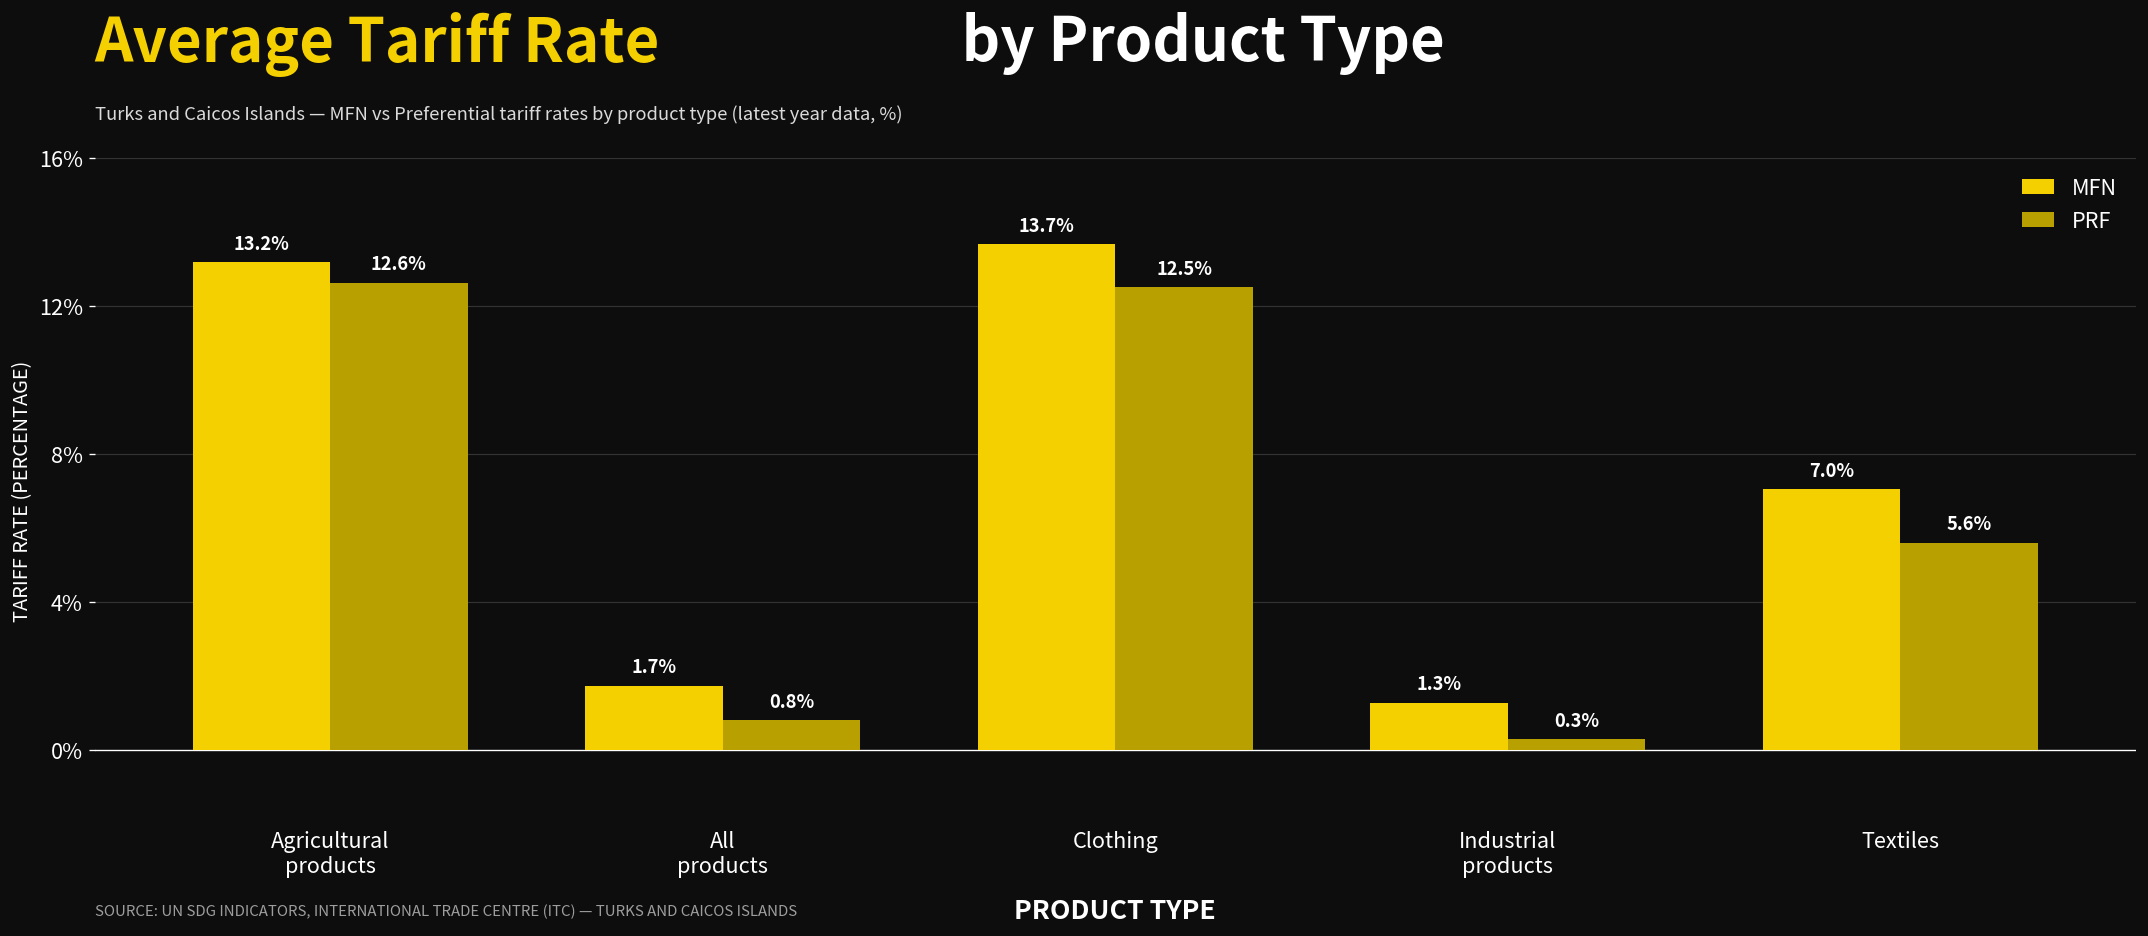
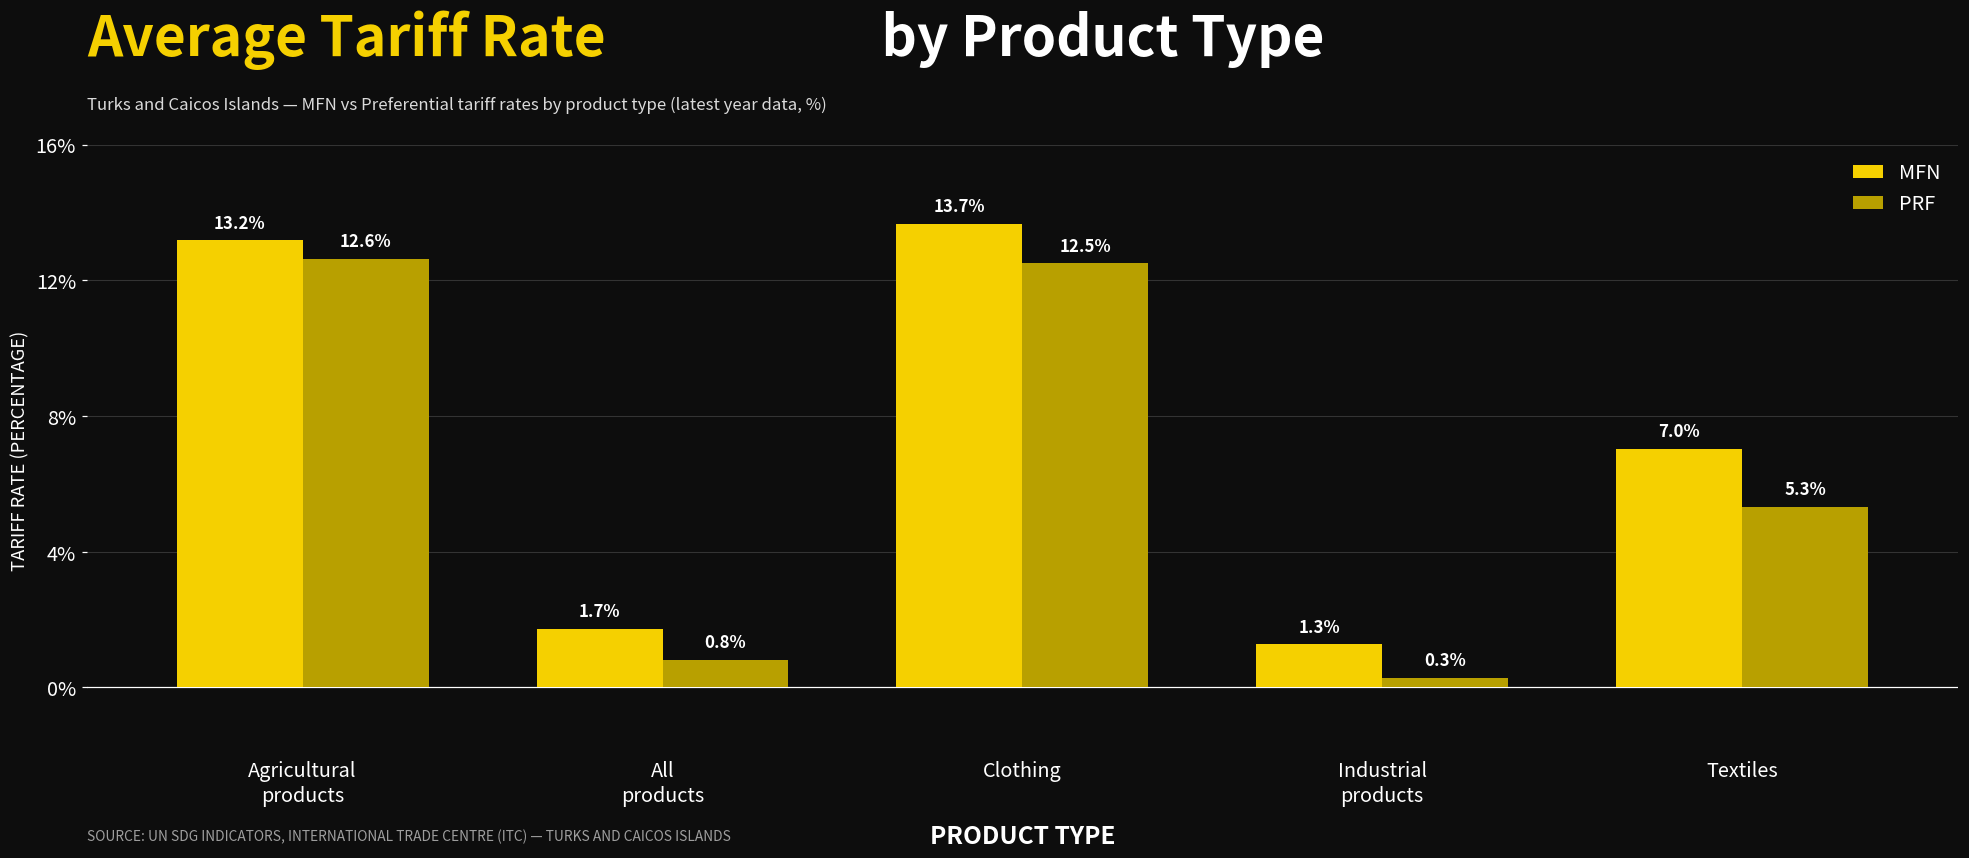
  {
    "MFN": {
      "Agricultural products": "13.2%",
      "All products": "1.7%",
      "Clothing": "13.7%",
      "Industrial products": "1.3%",
      "Textiles": "7.0%"
    },
    "PRF": {
      "Agricultural products": "12.6%",
      "All products": "0.8%",
      "Clothing": "12.5%",
      "Industrial products": "0.3%",
-     "Textiles": "5.6%"
+     "Textiles": "5.3%"
    }
  }
